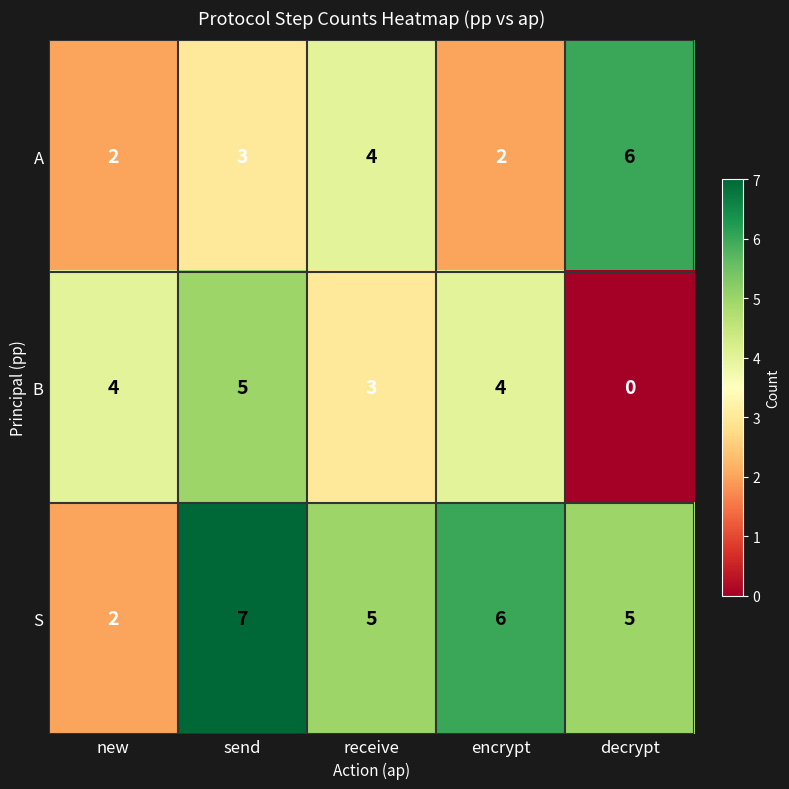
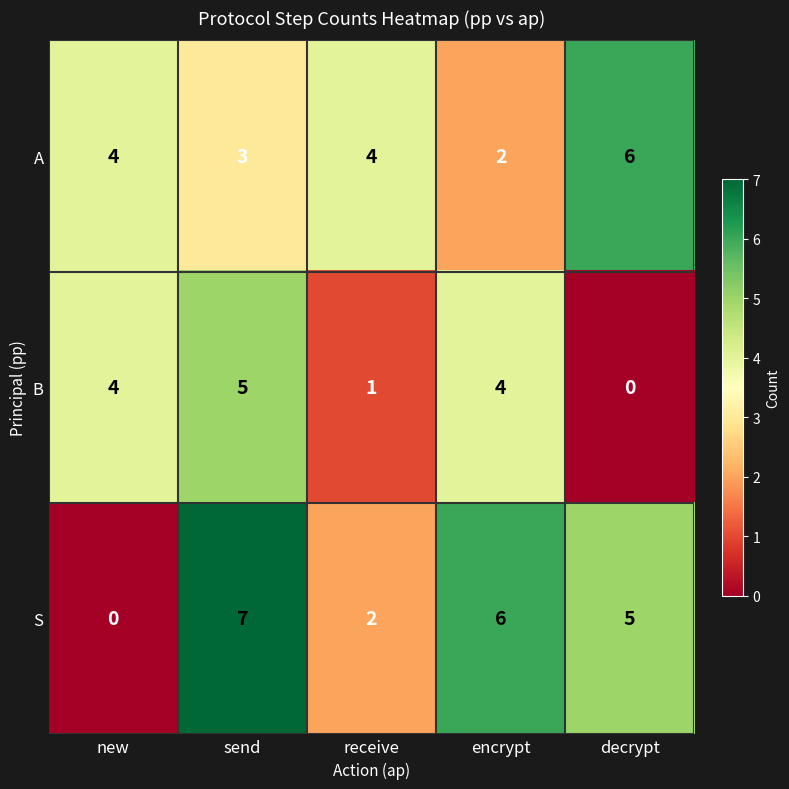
  {
    "A": {
-     "new": 2,
+     "new": 4,
      "send": 3,
      "receive": 4,
      "encrypt": 2,
      "decrypt": 6
    },
    "B": {
      "new": 4,
      "send": 5,
-     "receive": 3,
+     "receive": 1,
      "encrypt": 4,
      "decrypt": 0
    },
    "S": {
-     "new": 2,
+     "new": 0,
      "send": 7,
-     "receive": 5,
+     "receive": 2,
      "encrypt": 6,
      "decrypt": 5
    }
  }
